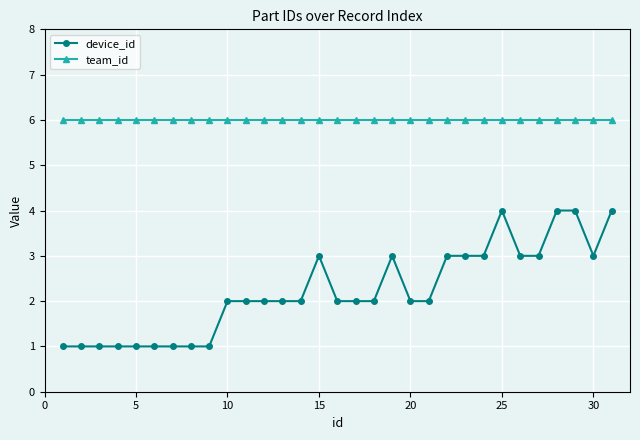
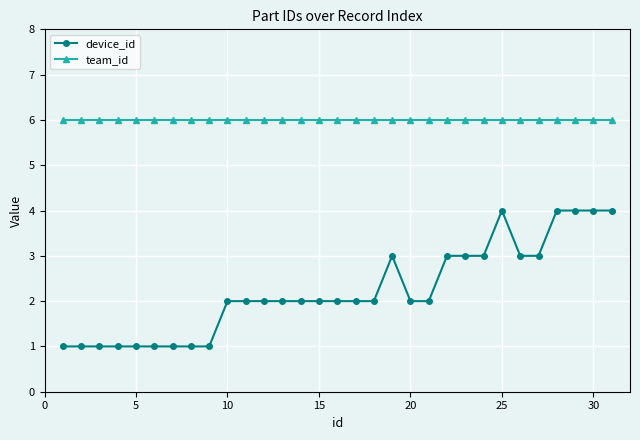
  {
    "device_id": {
      "5": 1,
      "10": 2,
-     "15": 3,
+     "15": 2,
      "20": 2,
      "25": 4,
-     "30": 3
+     "30": 4
    },
    "team_id": {
      "5": 6,
      "10": 6,
      "15": 6,
      "20": 6,
      "25": 6,
      "30": 6
    }
  }
